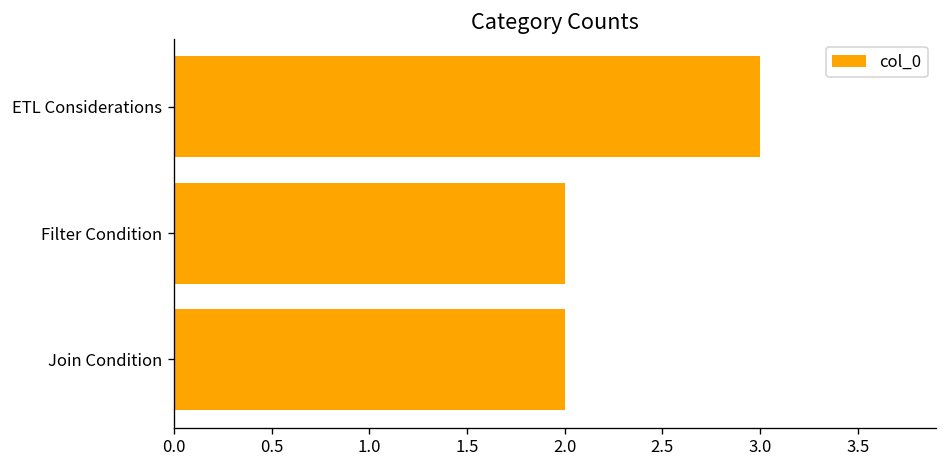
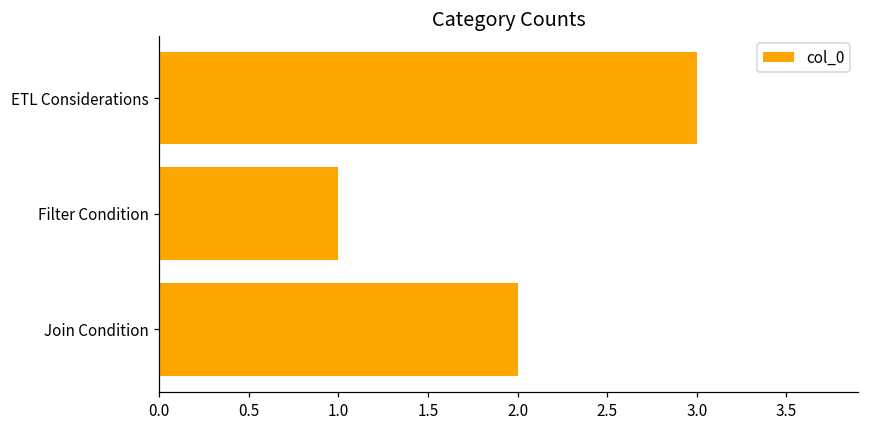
  {
    "ETL Considerations": 3,
-   "Filter Condition": 2,
+   "Filter Condition": 1,
    "Join Condition": 2
  }
